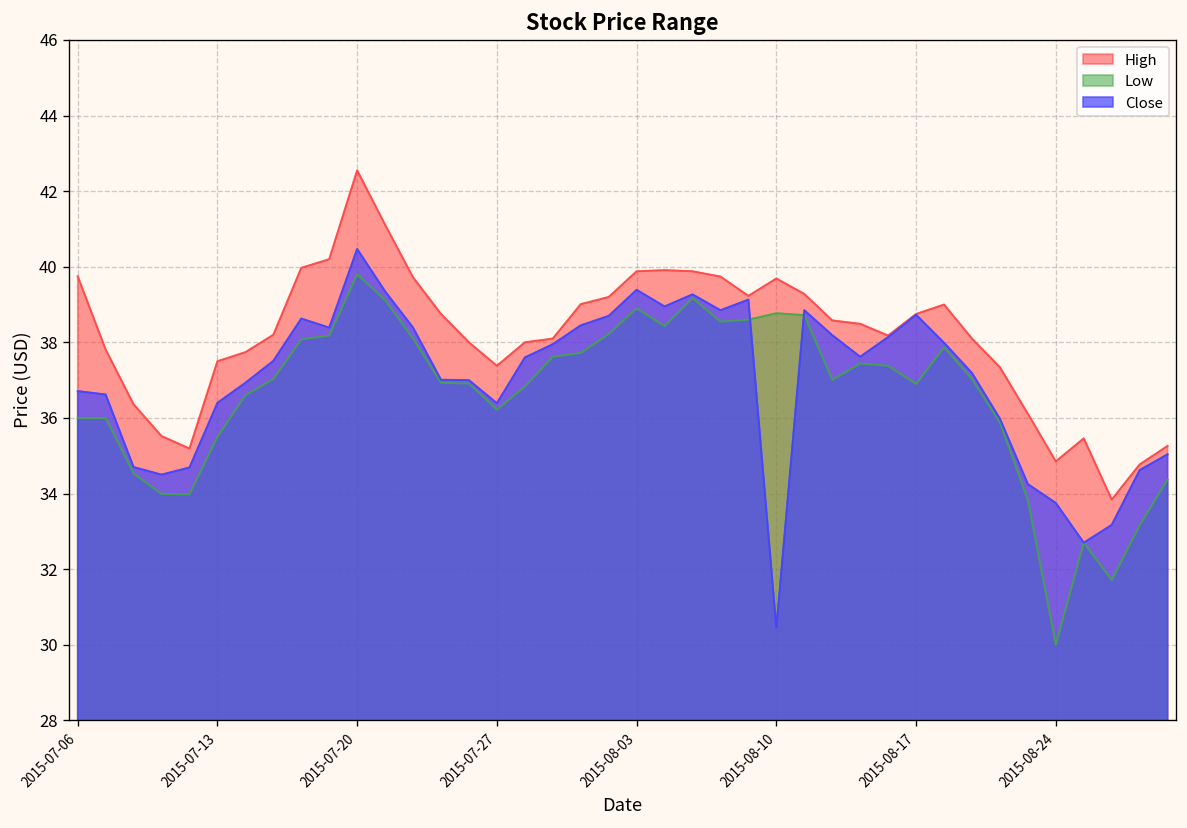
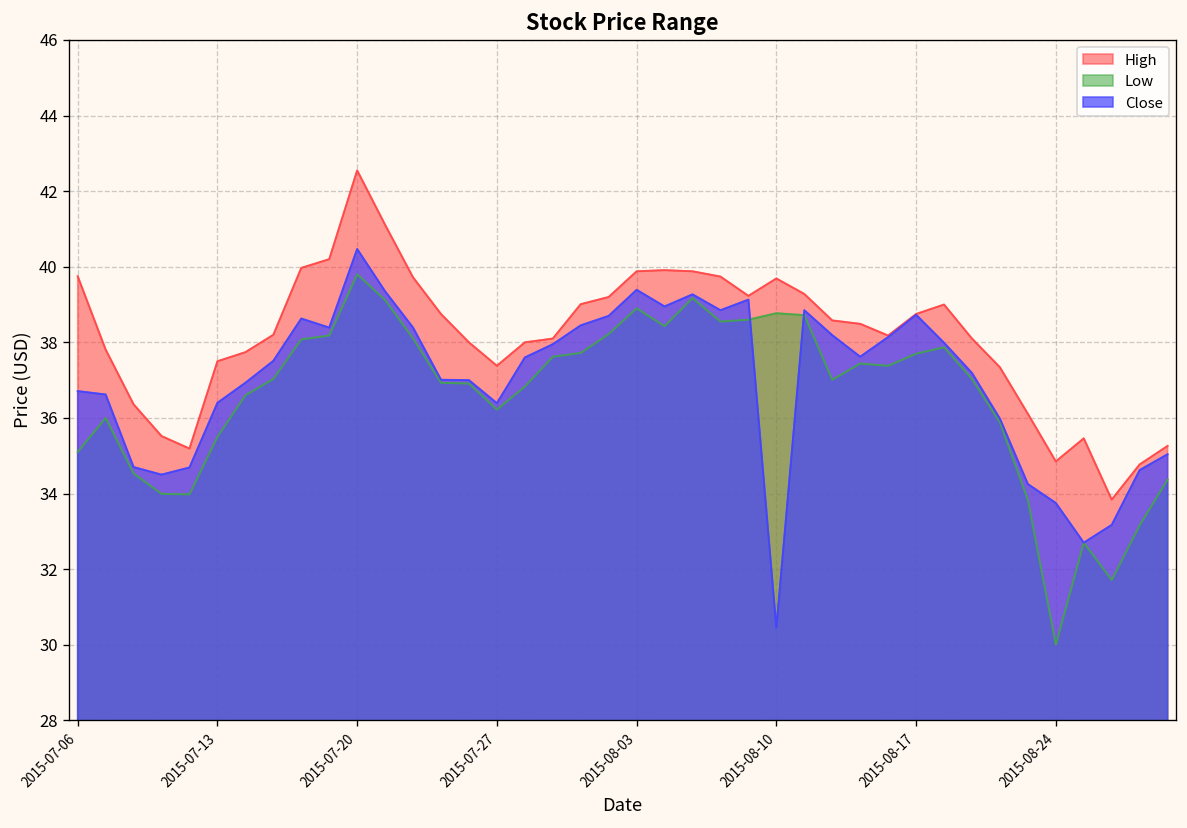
  {
    "High": {
      "2015-07-06": 39.8,
      "2015-07-13": 37.5,
      "2015-07-20": 42.6,
      "2015-07-27": 37.4,
      "2015-08-03": 39.9,
      "2015-08-10": 39.7,
      "2015-08-24": 34.9
    },
    "Low": {
-     "2015-07-06": 36.0,
+     "2015-07-06": 35.1,
      "2015-07-13": 35.5,
      "2015-07-20": 39.8,
      "2015-07-27": 36.2,
      "2015-08-03": 38.9,
      "2015-08-10": 38.8,
-     "2015-08-17": 36.9,
+     "2015-08-17": 37.7,
      "2015-08-24": 30.0
    },
    "Close": {
      "2015-07-06": 36.7,
      "2015-07-13": 36.4,
      "2015-07-20": 40.5,
      "2015-07-27": 36.4,
      "2015-08-03": 39.4,
      "2015-08-10": 30.5,
      "2015-08-24": 33.8
    }
  }
